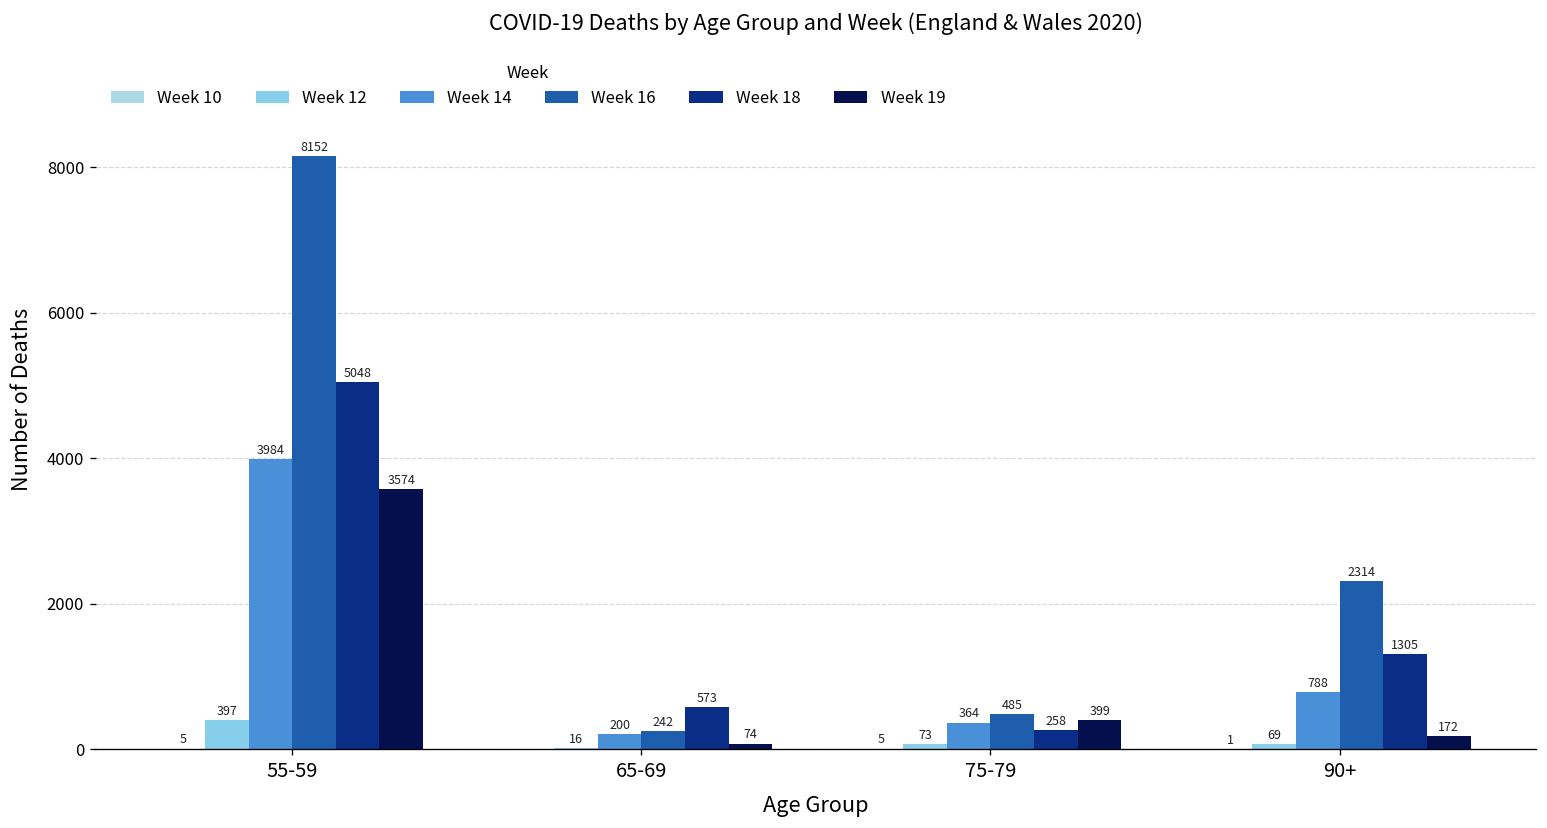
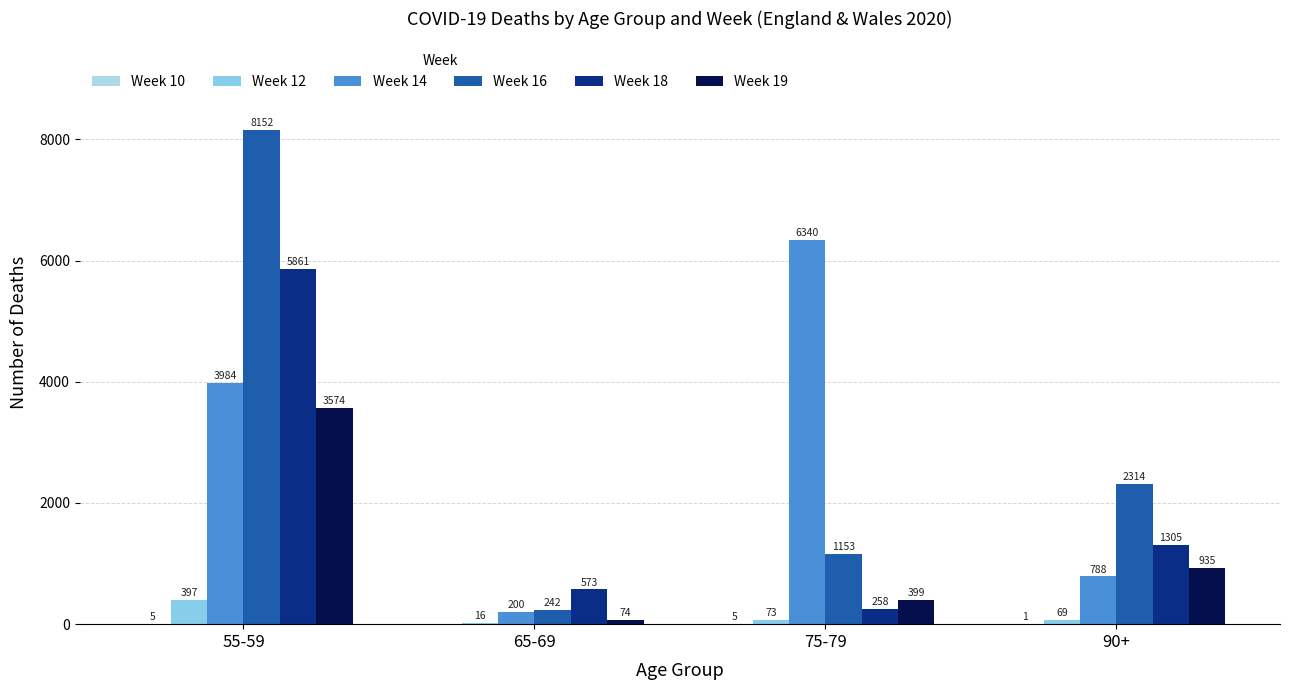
  {
    "Week 14": {
      "55-59": 3984,
      "65-69": 200,
-     "75-79": 364,
+     "75-79": 6340,
      "90+": 788
    },
    "Week 16": {
      "55-59": 8152,
      "65-69": 242,
-     "75-79": 485,
+     "75-79": 1153,
      "90+": 2314
    },
    "Week 18": {
-     "55-59": 5048,
+     "55-59": 5861,
      "65-69": 573,
      "75-79": 258,
      "90+": 1305
    },
    "Week 19": {
      "55-59": 3574,
      "65-69": 74,
      "75-79": 399,
-     "90+": 172
+     "90+": 935
    }
  }
